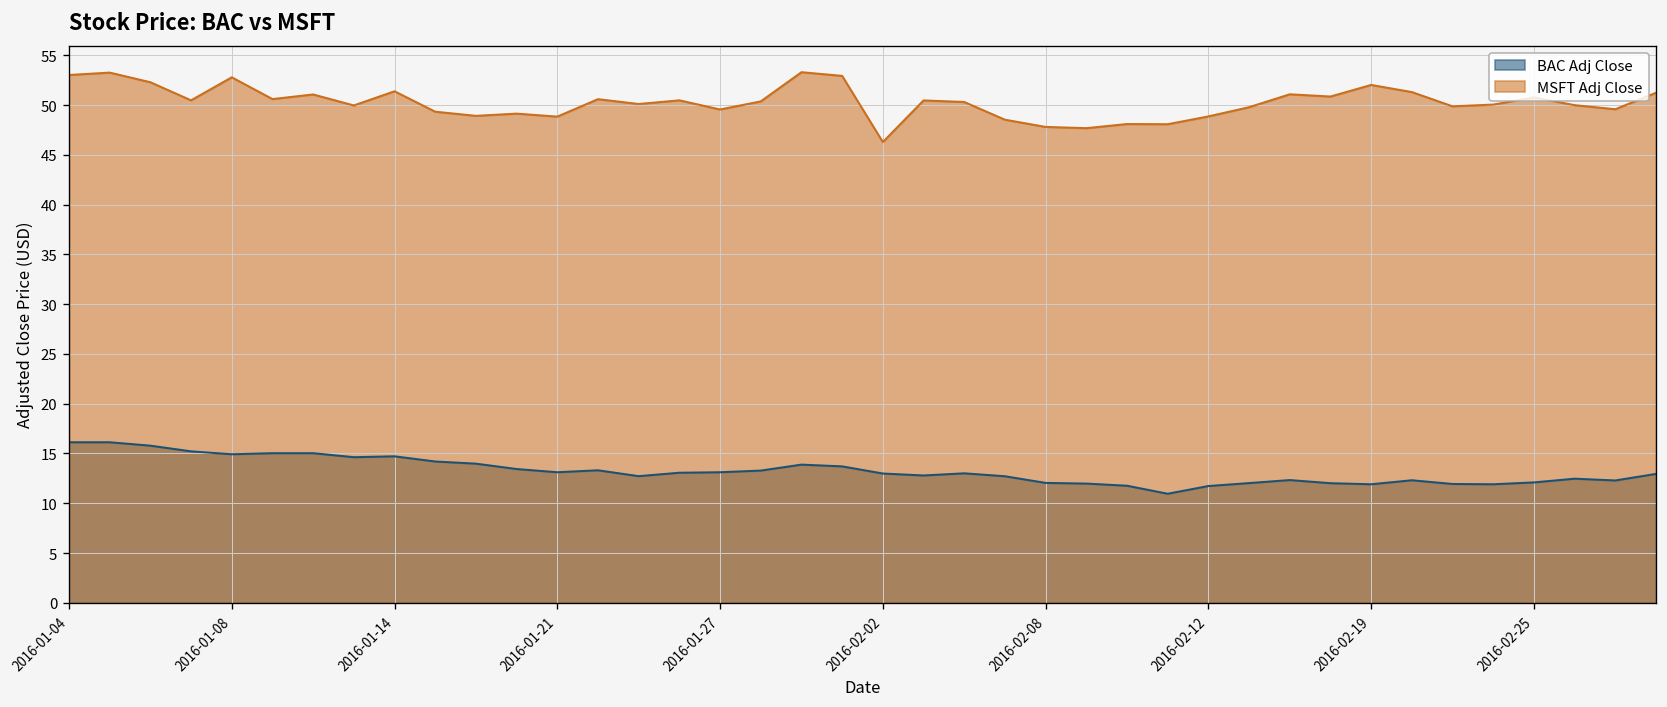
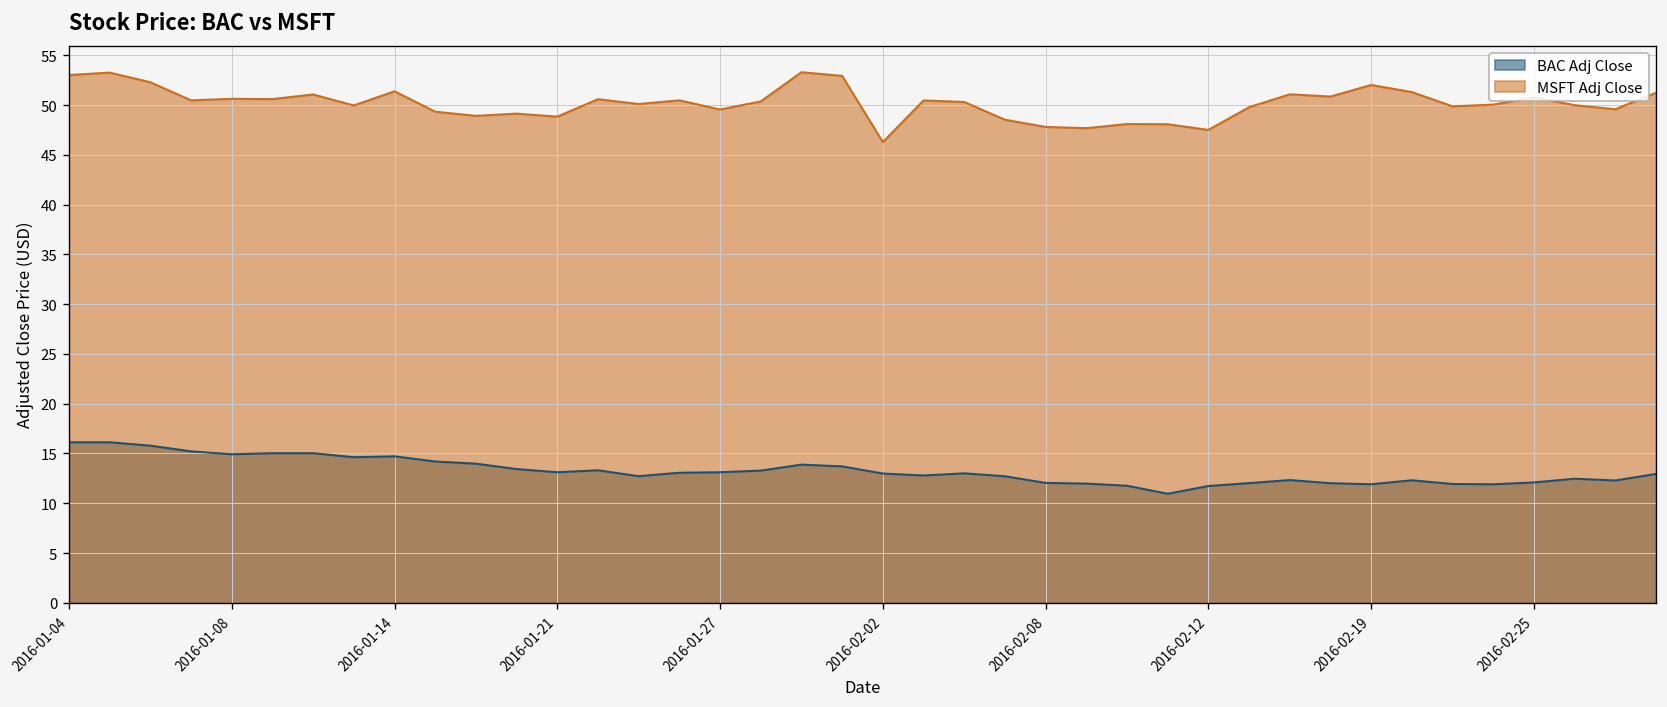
  {
    "BAC Adj Close": {
      "2016-01-04": 16,
      "2016-01-08": 15,
      "2016-01-14": 15,
      "2016-01-21": 13,
      "2016-01-27": 13,
      "2016-02-02": 13,
      "2016-02-08": 12,
      "2016-02-12": 12,
      "2016-02-19": 12,
      "2016-02-25": 12
    },
    "MSFT Adj Close": {
      "2016-01-04": 53,
-     "2016-01-08": 53,
+     "2016-01-08": 51,
      "2016-01-14": 51,
      "2016-01-21": 49,
      "2016-01-27": 50,
      "2016-02-02": 46,
      "2016-02-08": 48,
-     "2016-02-12": 49,
+     "2016-02-12": 48,
      "2016-02-19": 52
    }
  }
